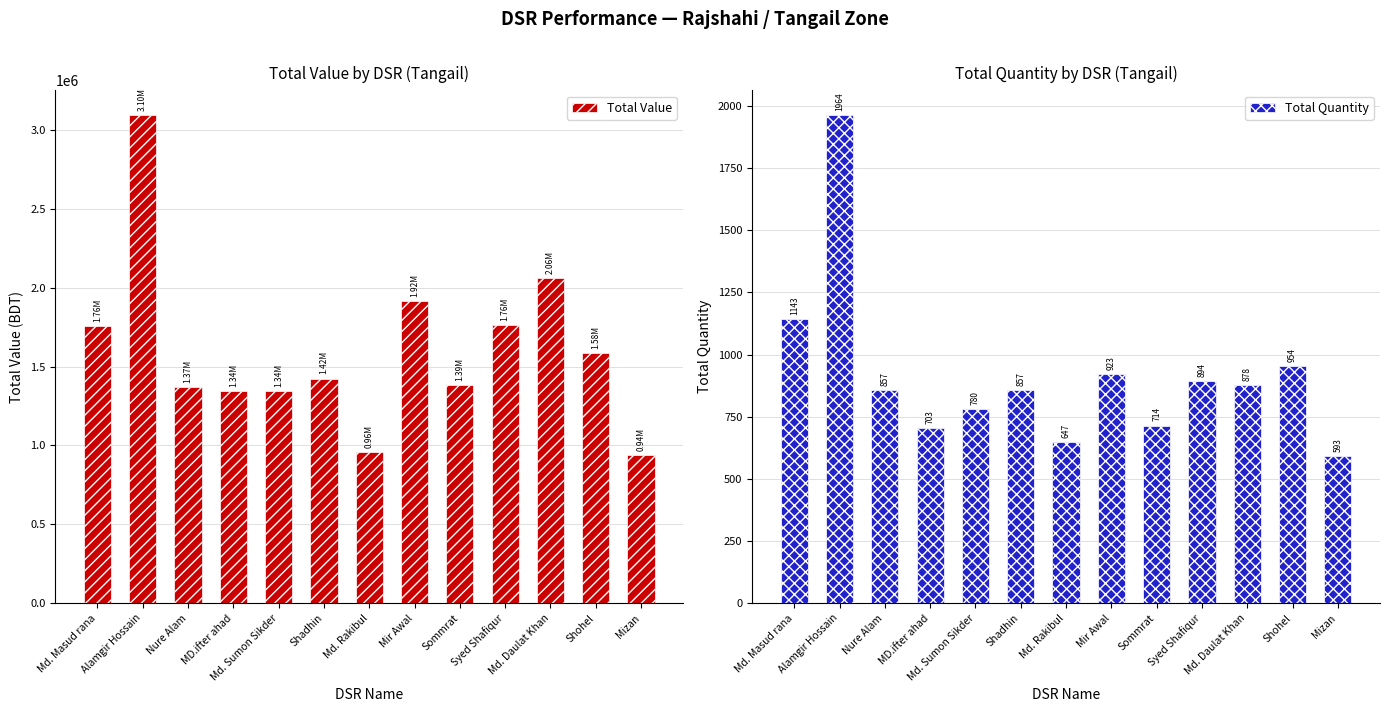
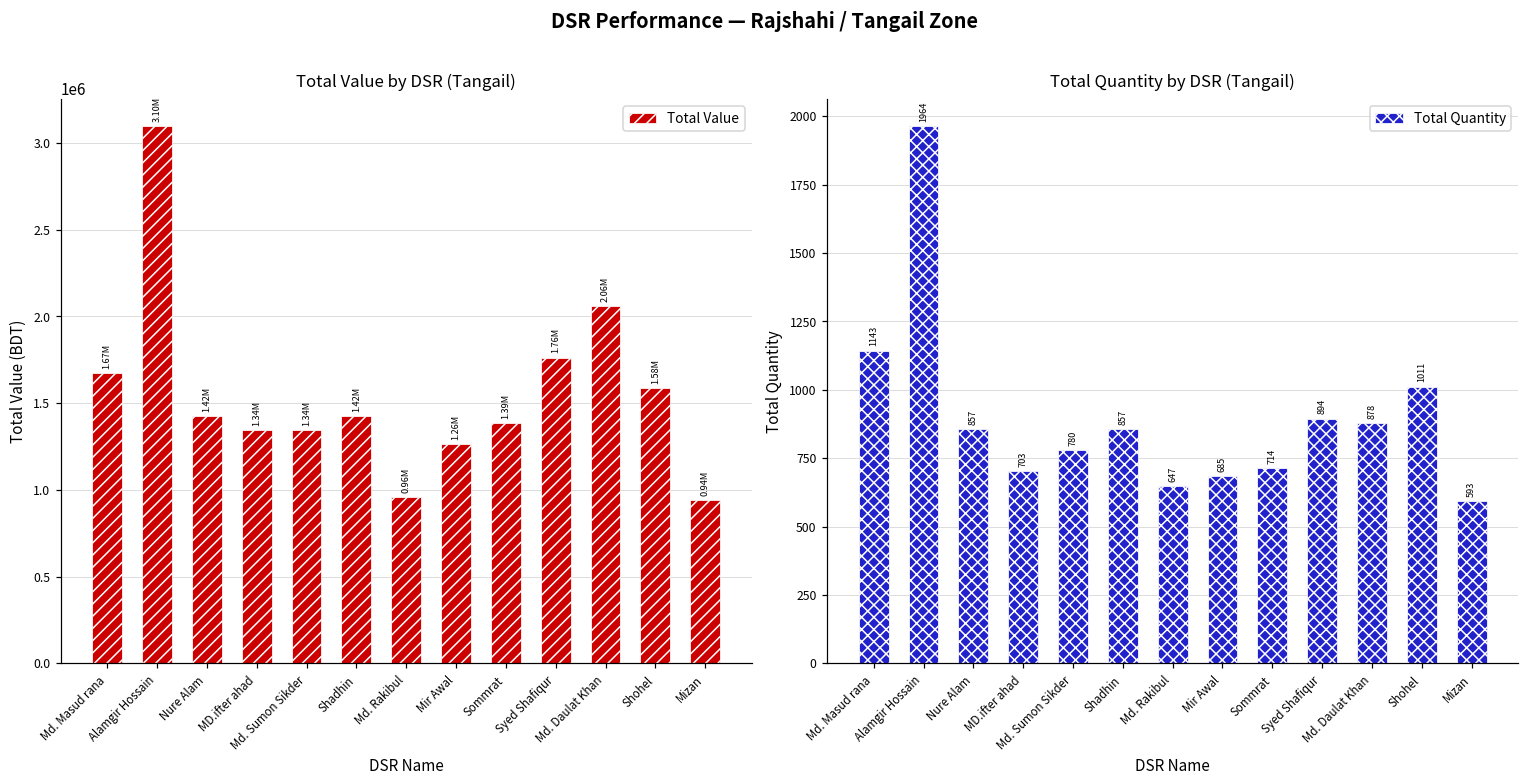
  {
    "Total Value by DSR (Tangail)": {
-     "Md. Masud rana": "1.76M",
+     "Md. Masud rana": "1.67M",
      "Alamgir Hossain": "3.10M",
-     "Nure Alam": "1.37M",
+     "Nure Alam": "1.42M",
      "MD.ifter ahad": "1.34M",
      "Md. Sumon Sikder": "1.34M",
      "Shadhin": "1.42M",
      "Md. Rakibul": "0.96M",
-     "Mir Awal": "1.92M",
+     "Mir Awal": "1.26M",
      "Sommrat": "1.39M",
      "Syed Shafiqur": "1.76M",
      "Md. Daulat Khan": "2.06M",
      "Shohel": "1.58M",
      "Mizan": "0.94M"
    },
    "Total Quantity by DSR (Tangail)": {
      "Md. Masud rana": "1143",
      "Alamgir Hossain": "1964",
      "Nure Alam": "857",
      "MD.ifter ahad": "703",
      "Md. Sumon Sikder": "780",
      "Shadhin": "857",
      "Md. Rakibul": "647",
-     "Mir Awal": "923",
+     "Mir Awal": "685",
      "Sommrat": "714",
      "Syed Shafiqur": "894",
      "Md. Daulat Khan": "878",
-     "Shohel": "954",
+     "Shohel": "1011",
      "Mizan": "593"
    }
  }
